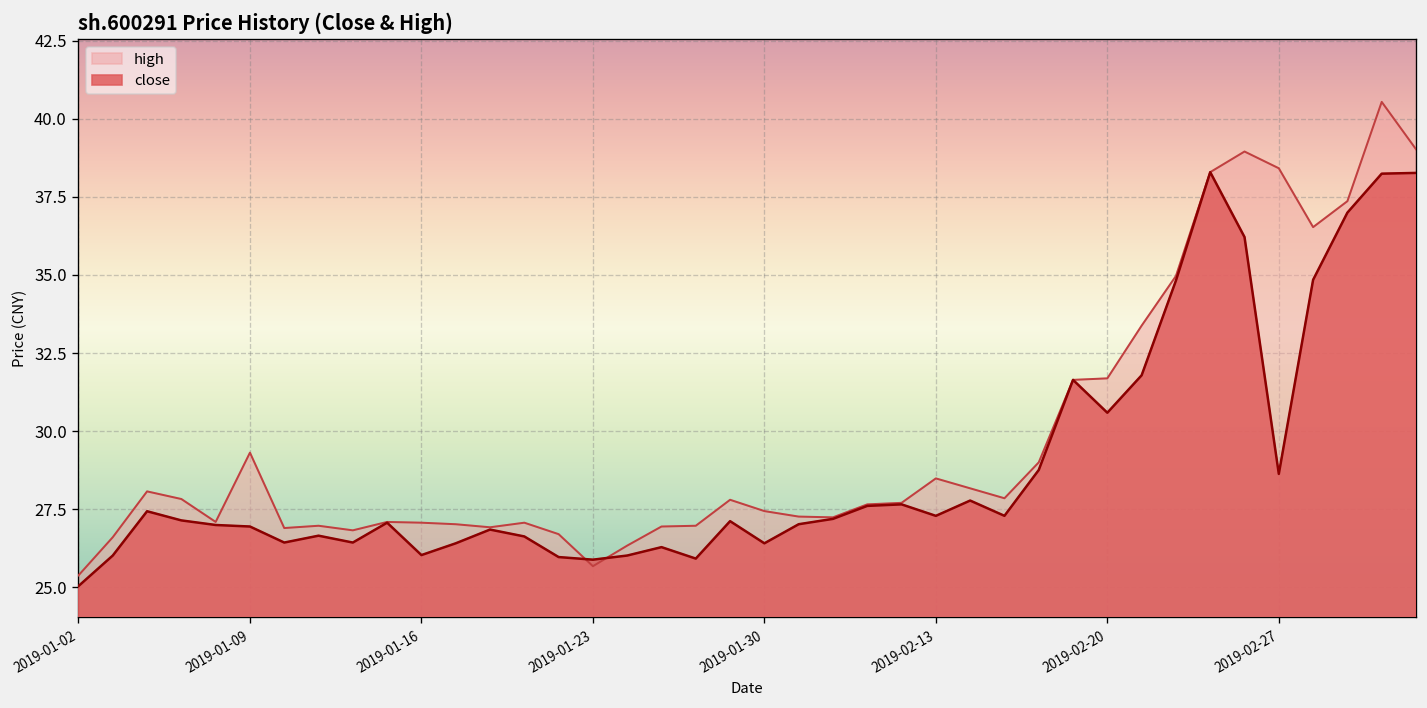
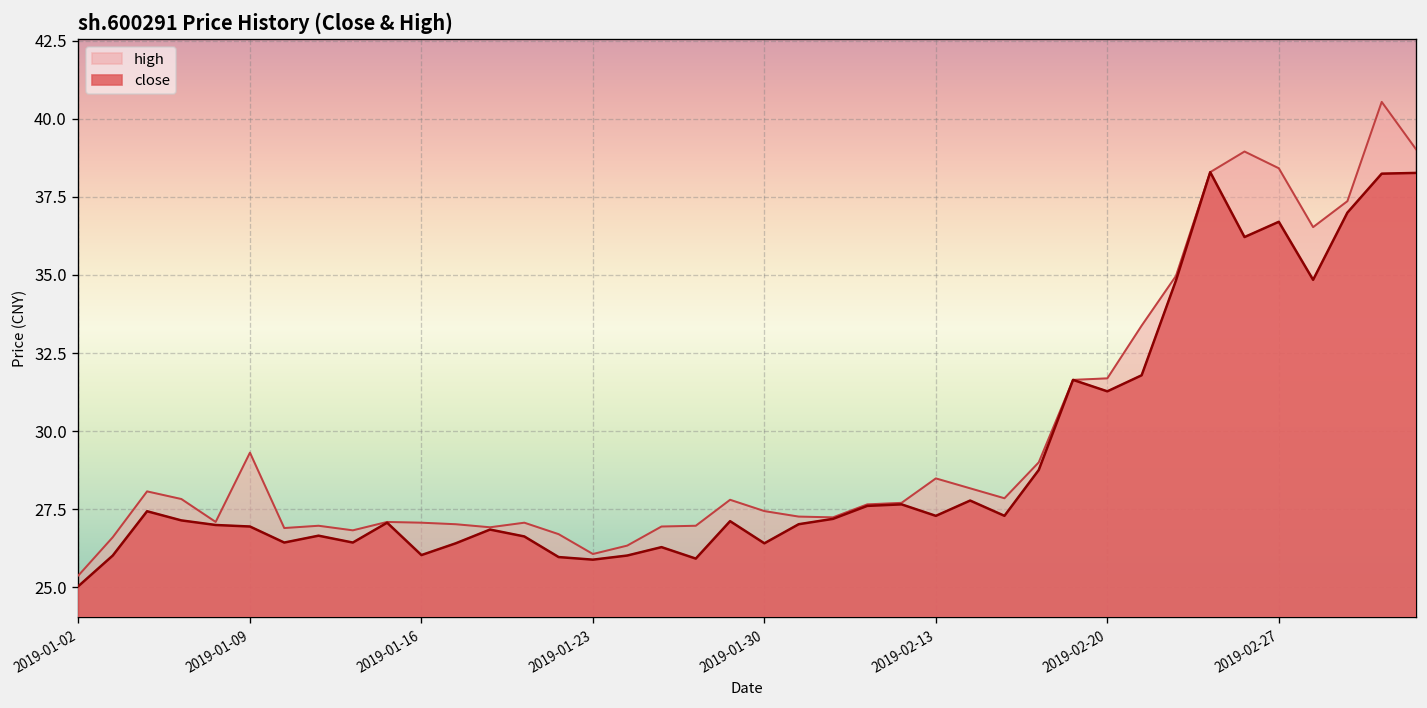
  {
    "high": {
      "2019-01-02": 25.4,
      "2019-01-09": 29.3,
      "2019-01-16": 27.1,
-     "2019-01-23": 25.7,
+     "2019-01-23": 26.1,
      "2019-01-30": 27.4,
      "2019-02-13": 28.5,
      "2019-02-20": 31.7,
      "2019-02-27": 38.4
    },
    "close": {
      "2019-01-02": 25.0,
      "2019-01-09": 26.9,
      "2019-01-16": 26.0,
      "2019-01-23": 25.9,
      "2019-01-30": 26.4,
      "2019-02-13": 27.3,
-     "2019-02-20": 30.6,
-     "2019-02-27": 28.6
+     "2019-02-20": 31.3,
+     "2019-02-27": 36.7
    }
  }
